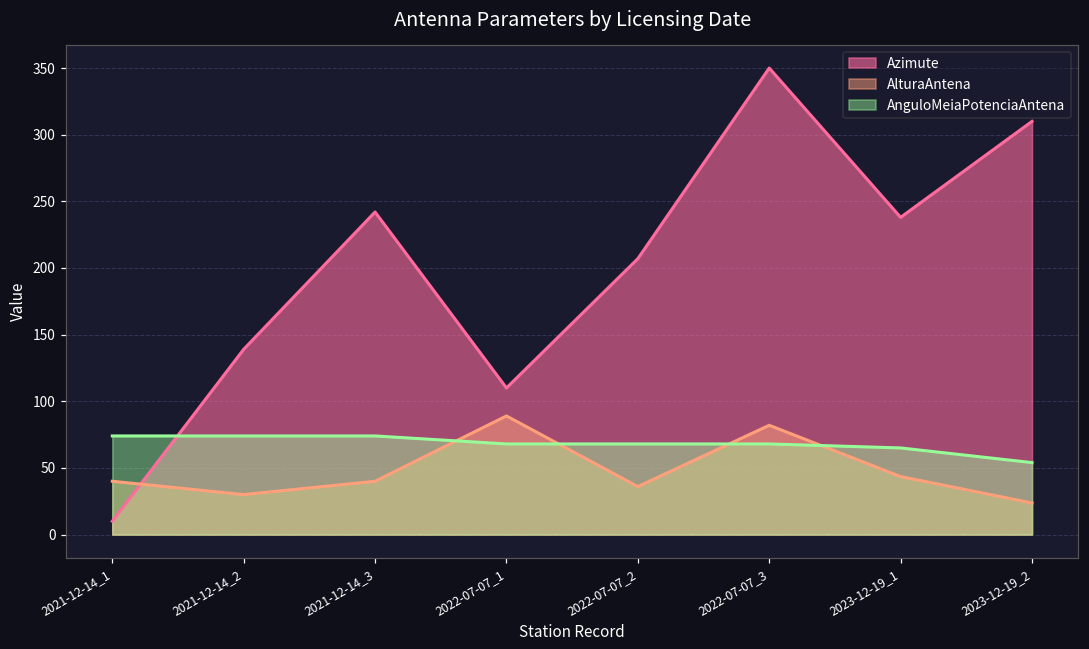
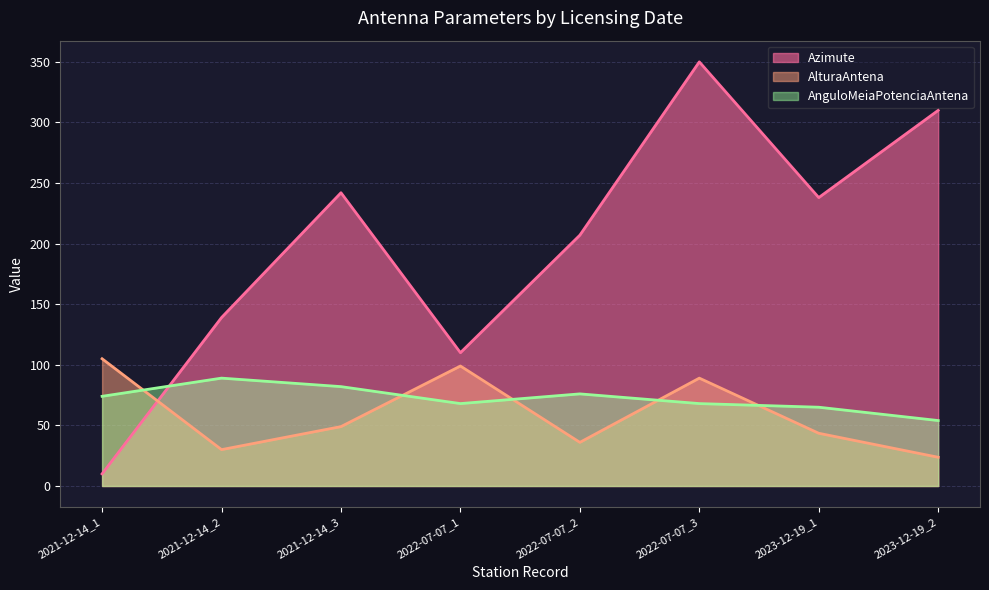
  {
    "Azimute": {
      "2021-12-14_1": 10,
      "2021-12-14_2": 139,
      "2021-12-14_3": 242,
      "2022-07-07_1": 110,
      "2022-07-07_2": 207,
      "2022-07-07_3": 350,
      "2023-12-19_1": 238,
      "2023-12-19_2": 310
    },
    "AlturaAntena": {
-     "2021-12-14_1": 40,
+     "2021-12-14_1": 105,
      "2021-12-14_2": 30,
-     "2021-12-14_3": 40,
-     "2022-07-07_1": 89,
+     "2021-12-14_3": 49,
+     "2022-07-07_1": 99,
      "2022-07-07_2": 36,
-     "2022-07-07_3": 82,
+     "2022-07-07_3": 89,
      "2023-12-19_1": 44,
      "2023-12-19_2": 24
    },
    "AnguloMeiaPotenciaAntena": {
      "2021-12-14_1": 74,
-     "2021-12-14_2": 74,
-     "2021-12-14_3": 74,
+     "2021-12-14_2": 89,
+     "2021-12-14_3": 82,
      "2022-07-07_1": 68,
-     "2022-07-07_2": 68,
+     "2022-07-07_2": 76,
      "2022-07-07_3": 68,
      "2023-12-19_1": 65,
      "2023-12-19_2": 54
    }
  }
